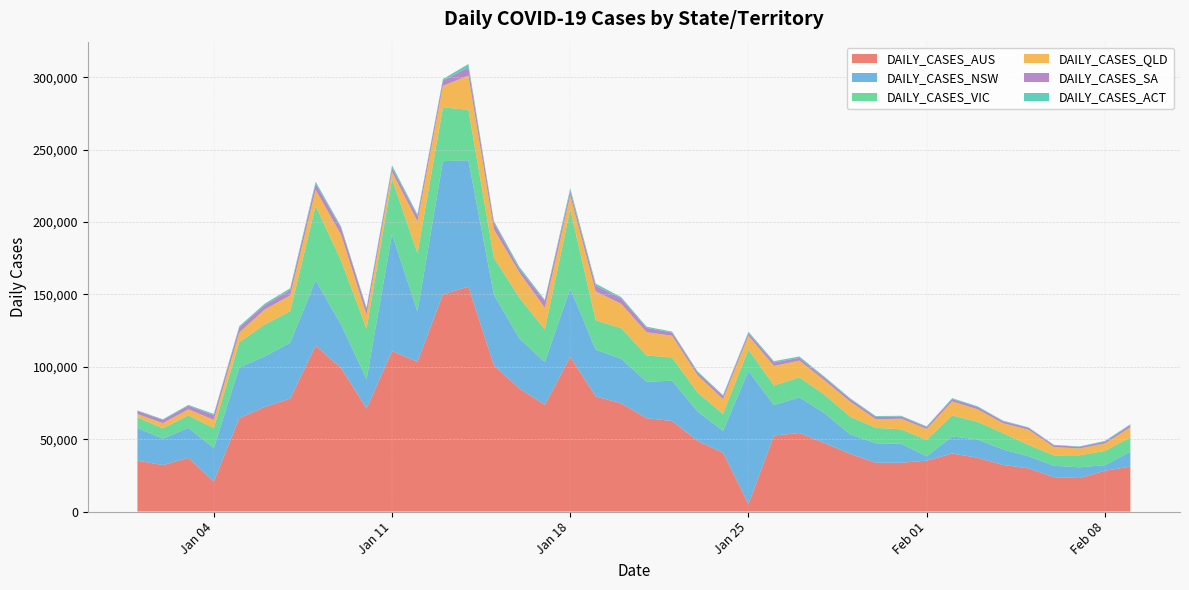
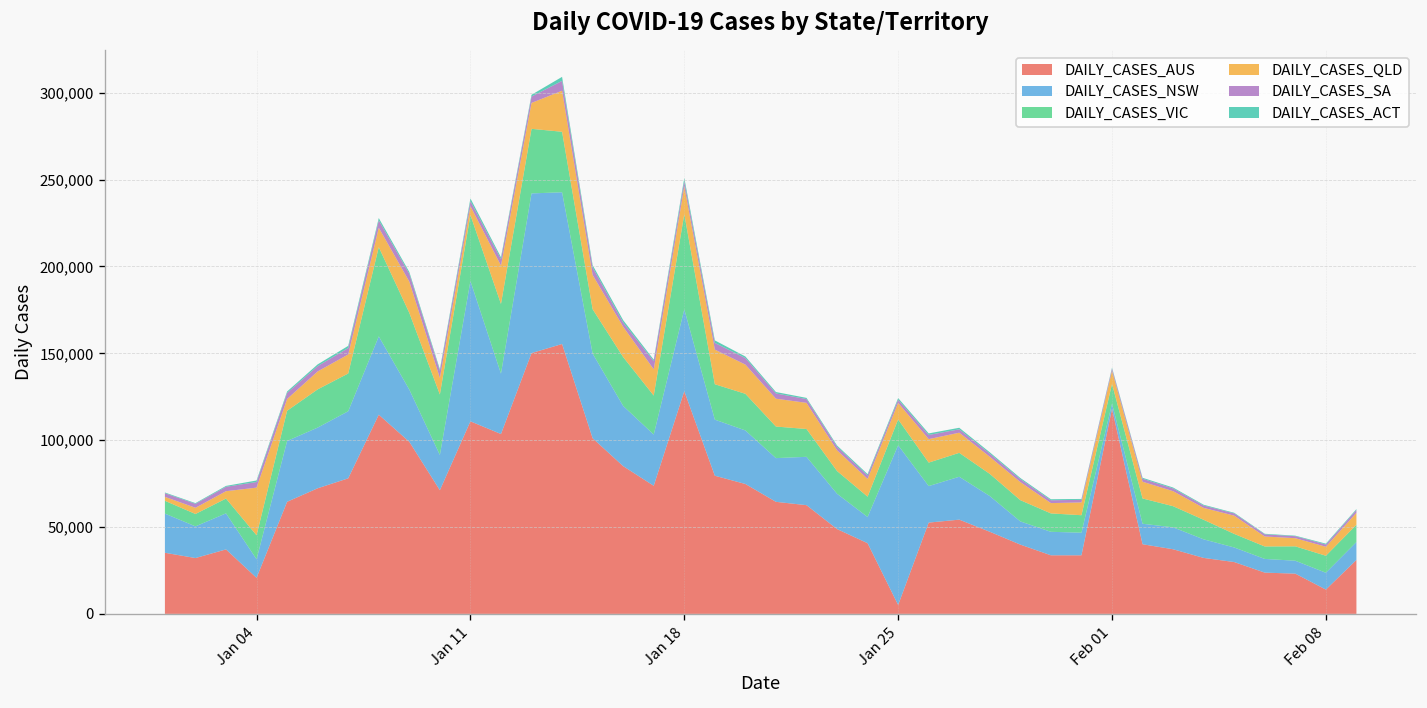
  {
    "DAILY_CASES_AUS": {
      "Jan 04": "21,000",
      "Jan 11": "111,000",
-     "Jan 18": "107,000",
+     "Jan 18": "128,000",
      "Jan 25": "5,000",
-     "Feb 01": "35,000",
-     "Feb 08": "28,000"
+     "Feb 01": "118,000",
+     "Feb 08": "14,000"
    },
    "DAILY_CASES_NSW": {
-     "Jan 04": "23,000",
+     "Jan 04": "11,000",
      "Jan 11": "81,000",
      "Jan 18": "47,000",
      "Jan 25": "92,000",
      "Feb 01": "3,000",
-     "Feb 08": "4,000"
+     "Feb 08": "10,000"
    },
    "DAILY_CASES_QLD": {
-     "Jan 04": "6,000",
+     "Jan 04": "27,000",
      "Jan 11": "5,000",
-     "Jan 18": "10,000",
+     "Jan 18": "16,000",
      "Jan 25": "10,000"
    },
    "DAILY_CASES_SA": {
      "Jan 18": "3,000"
    }
  }
